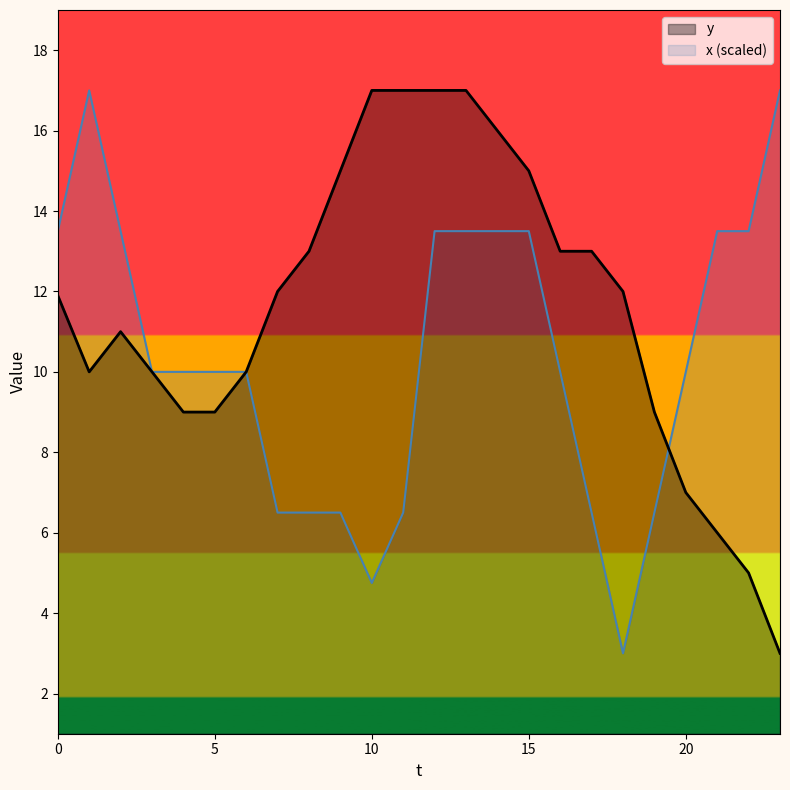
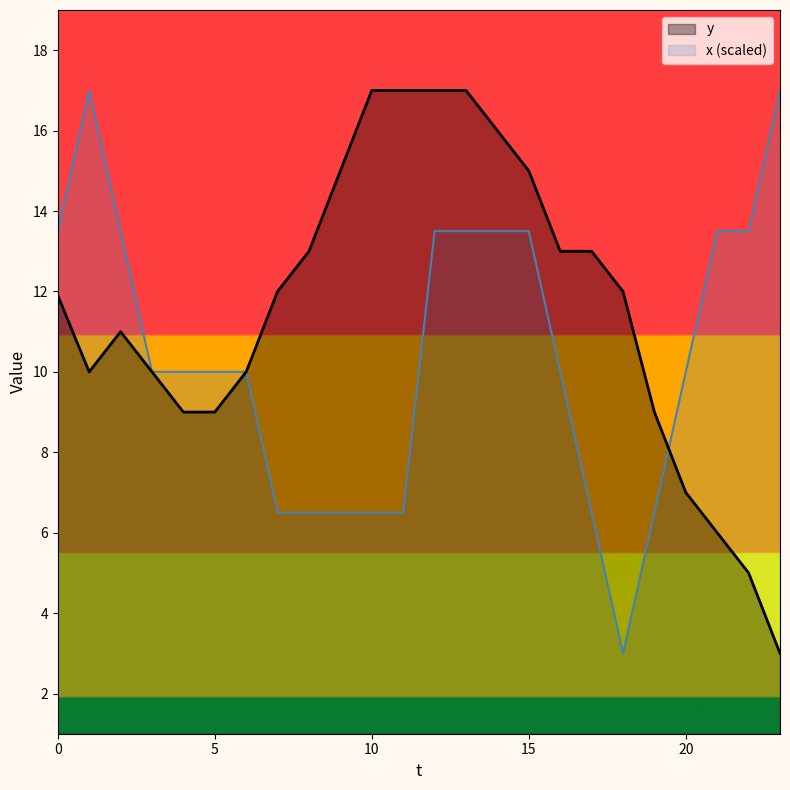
  {
    "y": {
      "0": 11.9,
      "5": 9.0,
      "10": 17.0,
      "15": 15.0,
      "20": 7.0
    },
    "x (scaled)": {
      "0": 13.5,
      "5": 10.0,
-     "10": 4.8,
+     "10": 6.5,
      "15": 13.5,
      "20": 10.0
    }
  }
